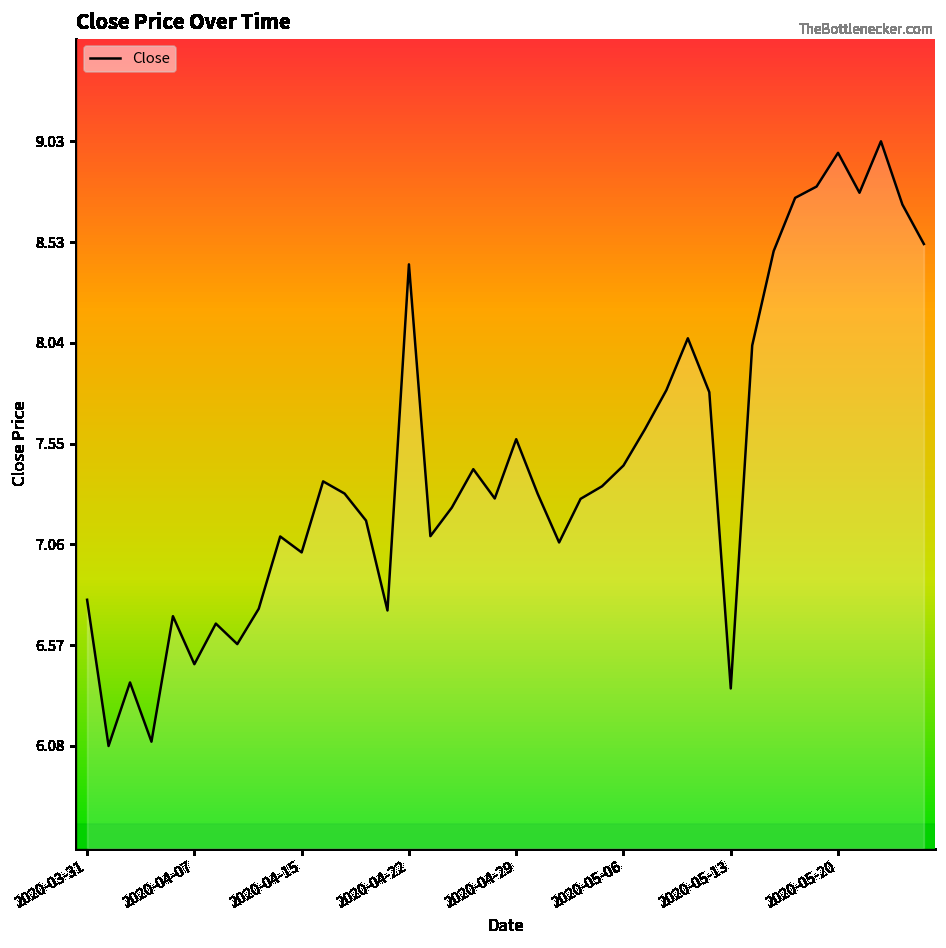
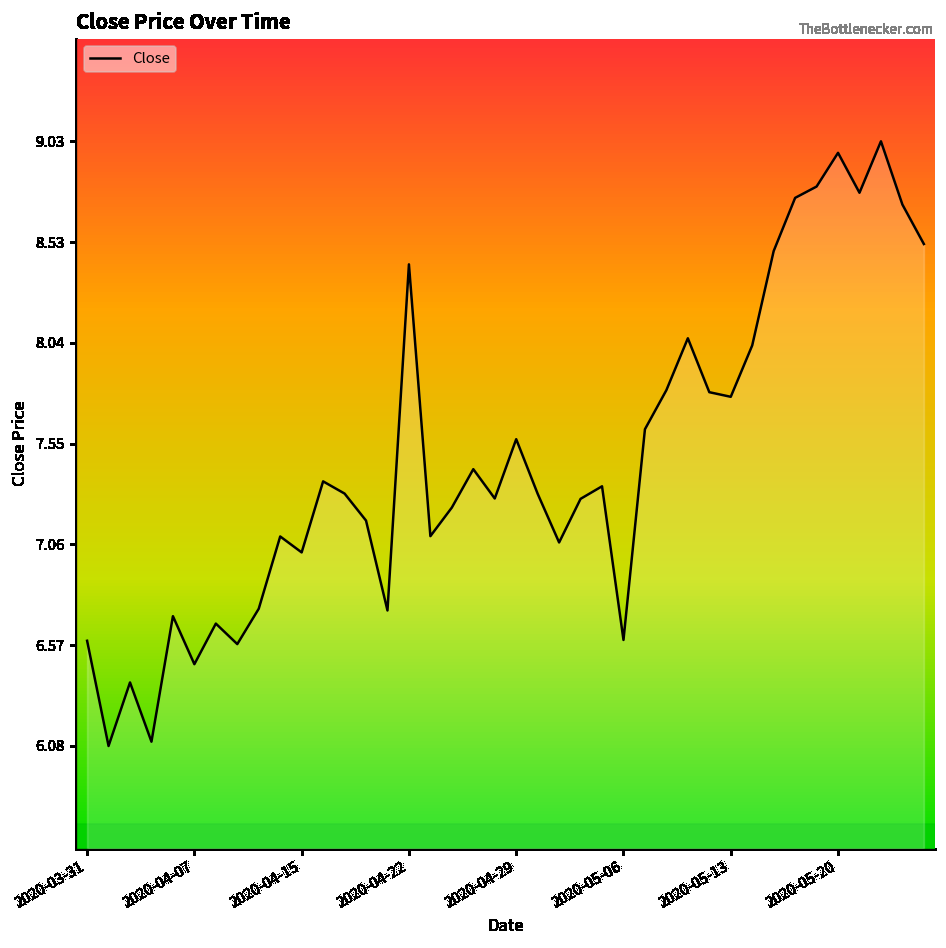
  {
-   "2020-03-31": 6.79,
+   "2020-03-31": 6.59,
    "2020-04-07": 6.48,
    "2020-04-15": 7.02,
    "2020-04-22": 8.43,
    "2020-04-29": 7.57,
-   "2020-05-06": 7.44,
-   "2020-05-13": 6.36,
+   "2020-05-06": 6.59,
+   "2020-05-13": 7.78,
    "2020-05-20": 8.97
  }
